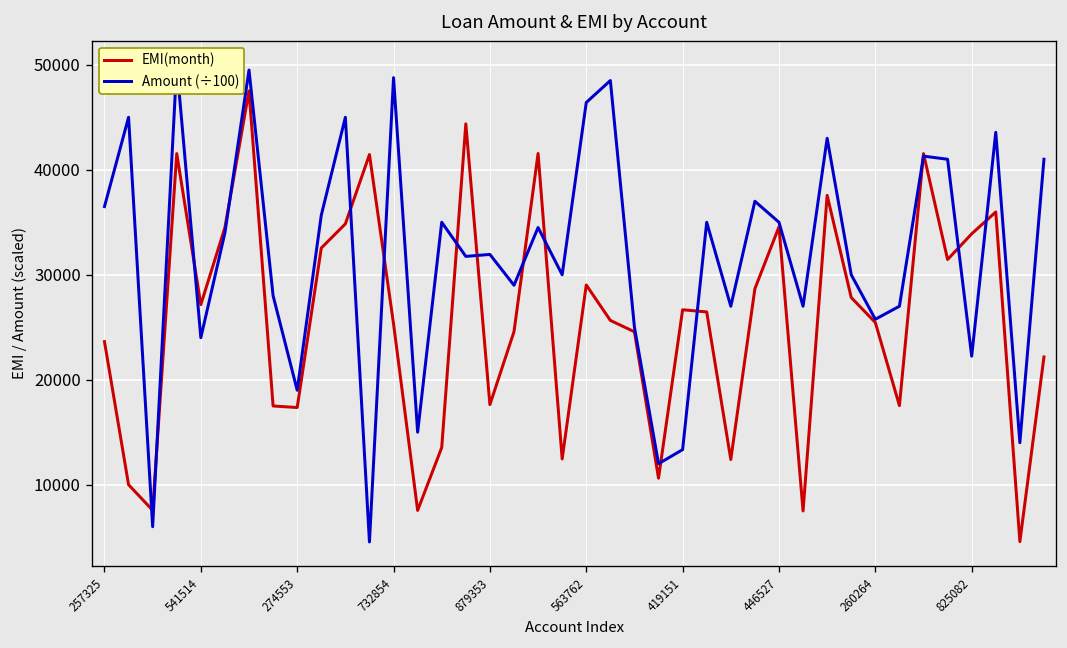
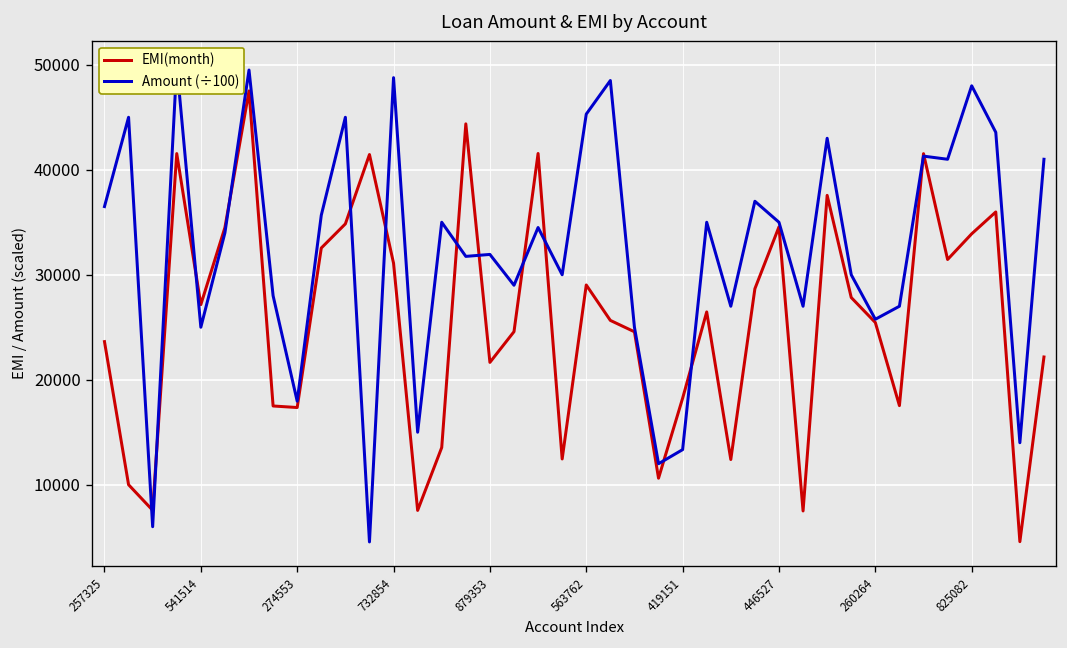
  {
    "EMI(month)": {
      "257325": 24000,
      "541514": 27000,
      "274553": 17000,
-     "732854": 25000,
-     "879353": 18000,
+     "732854": 31000,
+     "879353": 22000,
      "563762": 29000,
-     "419151": 27000,
+     "419151": 18000,
      "446527": 35000,
      "260264": 25000,
      "825082": 34000
    },
    "Amount (÷100)": {
      "257325": 36000,
-     "541514": 24000,
-     "274553": 19000,
+     "541514": 25000,
+     "274553": 18000,
      "732854": 49000,
      "879353": 32000,
-     "563762": 46000,
+     "563762": 45000,
      "419151": 13000,
      "446527": 35000,
      "260264": 26000,
-     "825082": 22000
+     "825082": 48000
    }
  }
